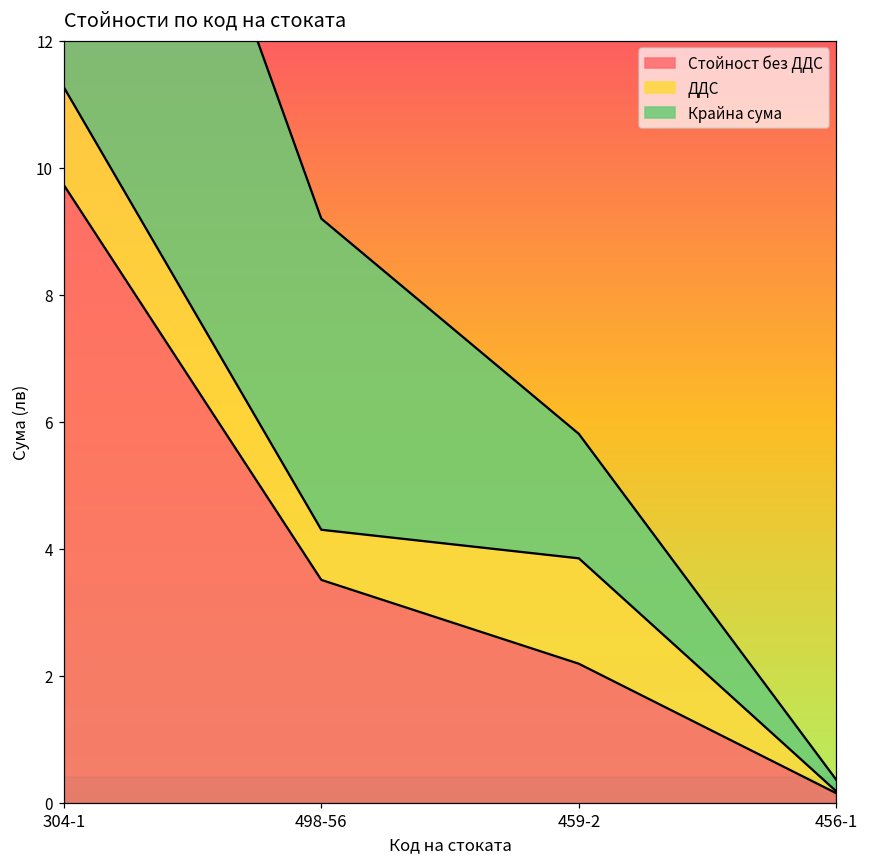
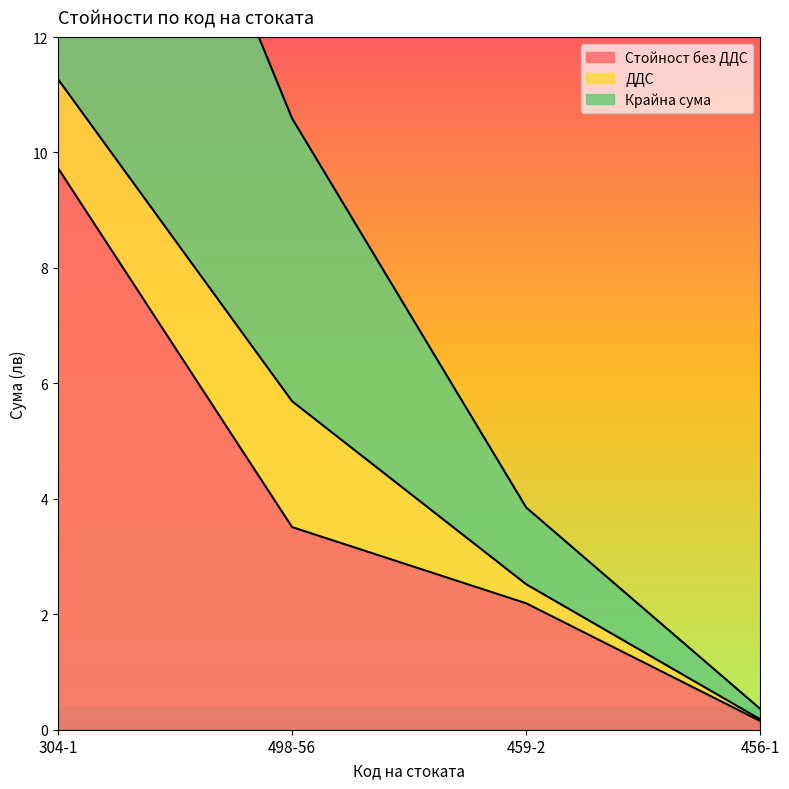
  {
    "Стойност без ДДС": {
      "304-1": 9.7,
      "498-56": 3.5,
      "459-2": 2.2
    },
    "ДДС": {
      "304-1": 1.5,
-     "498-56": 0.8,
-     "459-2": 1.7
+     "498-56": 2.2,
+     "459-2": 0.3
    },
    "Крайна сума": {
      "498-56": 4.9,
-     "459-2": 2.0
+     "459-2": 1.3
    }
  }
